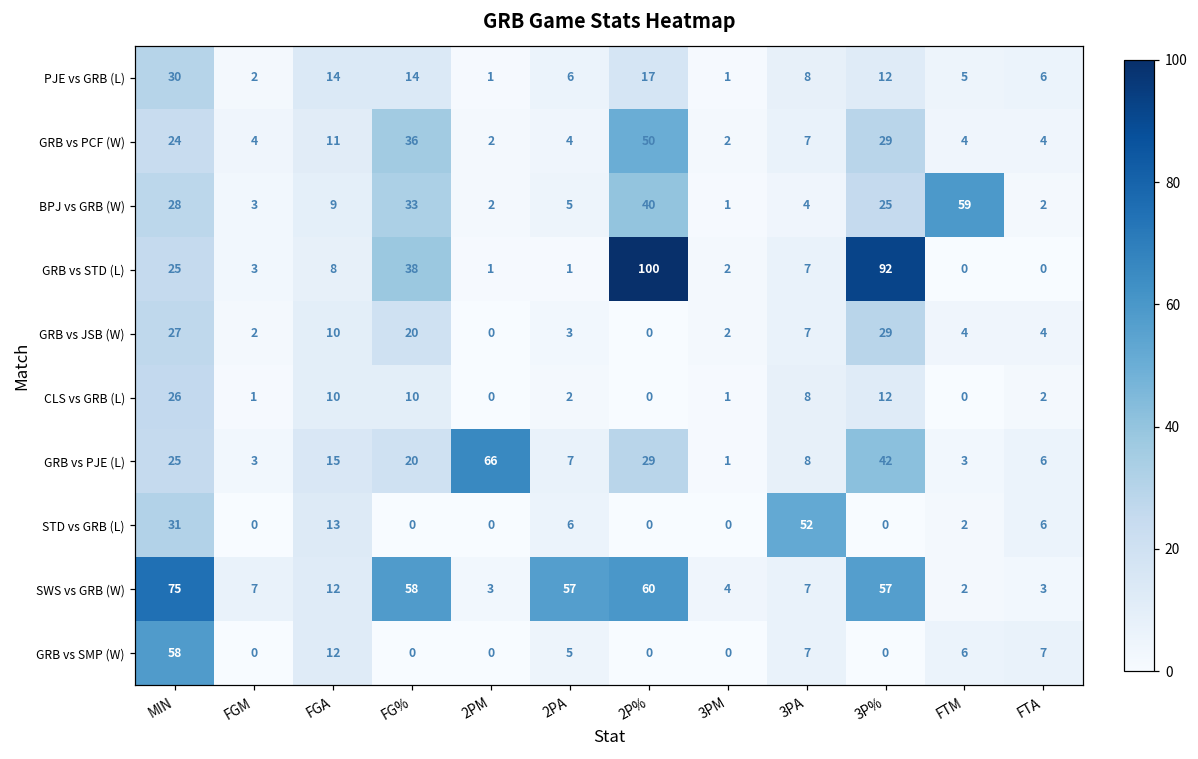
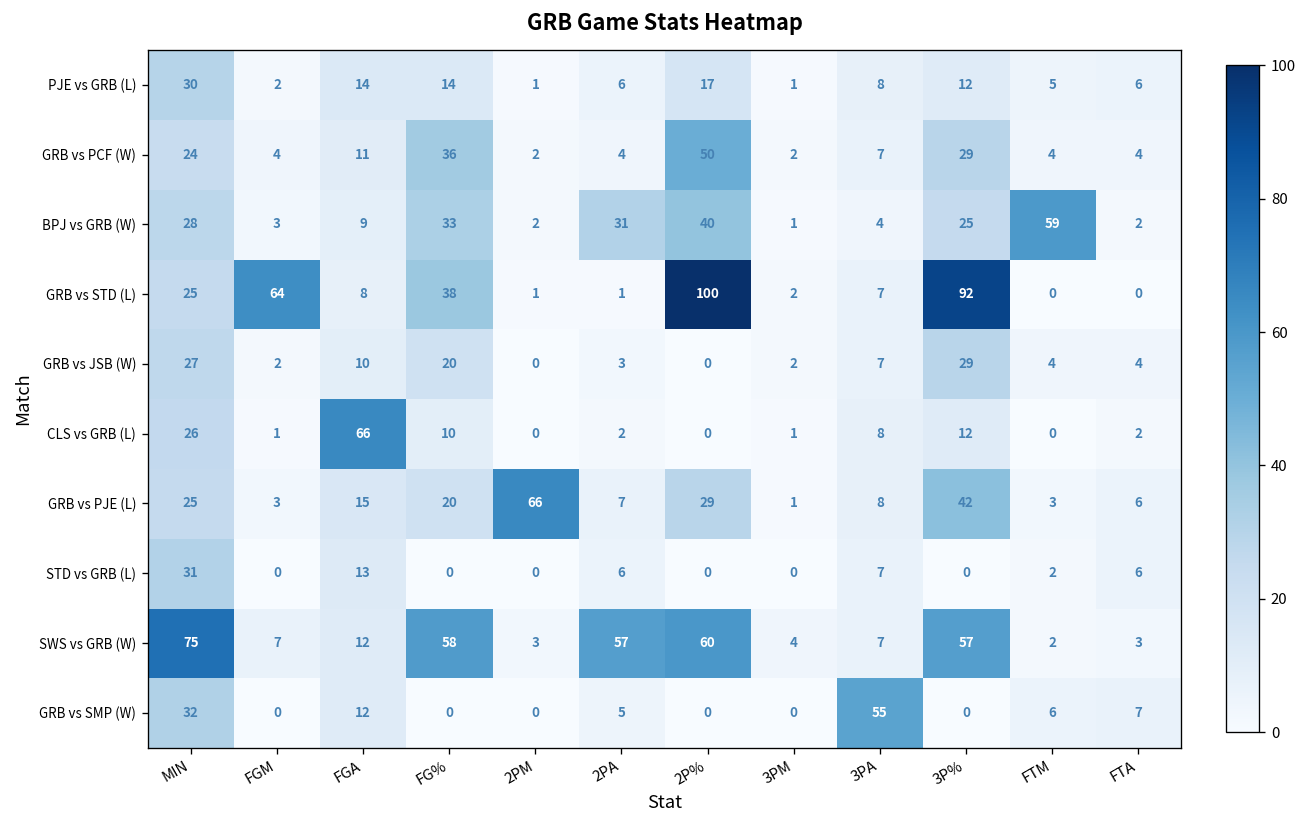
  {
    "PJE vs GRB (L)": {
      "MIN": 30,
      "FGM": 2,
      "FGA": 14,
      "FG%": 14,
      "2PM": 1,
      "2PA": 6,
      "2P%": 17,
      "3PM": 1,
      "3PA": 8,
      "3P%": 12,
      "FTM": 5,
      "FTA": 6
    },
    "GRB vs PCF (W)": {
      "MIN": 24,
      "FGM": 4,
      "FGA": 11,
      "FG%": 36,
      "2PM": 2,
      "2PA": 4,
      "3PM": 2,
      "3PA": 7,
      "3P%": 29,
      "FTM": 4,
      "FTA": 4
    },
    "BPJ vs GRB (W)": {
      "MIN": 28,
      "FGM": 3,
      "FGA": 9,
      "FG%": 33,
      "2PM": 2,
-     "2PA": 5,
+     "2PA": 31,
      "2P%": 40,
      "3PM": 1,
      "3PA": 4,
      "3P%": 25,
      "FTM": 59,
      "FTA": 2
    },
    "GRB vs STD (L)": {
      "MIN": 25,
-     "FGM": 3,
+     "FGM": 64,
      "FGA": 8,
      "FG%": 38,
      "2PM": 1,
      "2PA": 1,
      "2P%": 100,
      "3PM": 2,
      "3PA": 7,
      "3P%": 92,
      "FTM": 0,
      "FTA": 0
    },
    "GRB vs JSB (W)": {
      "MIN": 27,
      "FGM": 2,
      "FGA": 10,
      "FG%": 20,
      "2PM": 0,
      "2PA": 3,
      "2P%": 0,
      "3PM": 2,
      "3PA": 7,
      "3P%": 29,
      "FTM": 4,
      "FTA": 4
    },
    "CLS vs GRB (L)": {
      "MIN": 26,
      "FGM": 1,
-     "FGA": 10,
+     "FGA": 66,
      "FG%": 10,
      "2PM": 0,
      "2PA": 2,
      "2P%": 0,
      "3PM": 1,
      "3PA": 8,
      "3P%": 12,
      "FTM": 0,
      "FTA": 2
    },
    "GRB vs PJE (L)": {
      "MIN": 25,
      "FGM": 3,
      "FGA": 15,
      "FG%": 20,
      "2PM": 66,
      "2PA": 7,
      "2P%": 29,
      "3PM": 1,
      "3PA": 8,
      "3P%": 42,
      "FTM": 3,
      "FTA": 6
    },
    "STD vs GRB (L)": {
      "MIN": 31,
      "FGM": 0,
      "FGA": 13,
      "FG%": 0,
      "2PM": 0,
      "2PA": 6,
      "2P%": 0,
      "3PM": 0,
-     "3PA": 52,
+     "3PA": 7,
      "3P%": 0,
      "FTM": 2,
      "FTA": 6
    },
    "SWS vs GRB (W)": {
      "MIN": 75,
      "FGM": 7,
      "FGA": 12,
      "FG%": 58,
      "2PM": 3,
      "2PA": 57,
      "2P%": 60,
      "3PM": 4,
      "3PA": 7,
      "3P%": 57,
      "FTM": 2,
      "FTA": 3
    },
    "GRB vs SMP (W)": {
-     "MIN": 58,
+     "MIN": 32,
      "FGM": 0,
      "FGA": 12,
      "FG%": 0,
      "2PM": 0,
      "2PA": 5,
      "2P%": 0,
      "3PM": 0,
-     "3PA": 7,
+     "3PA": 55,
      "3P%": 0,
      "FTM": 6,
      "FTA": 7
    }
  }
